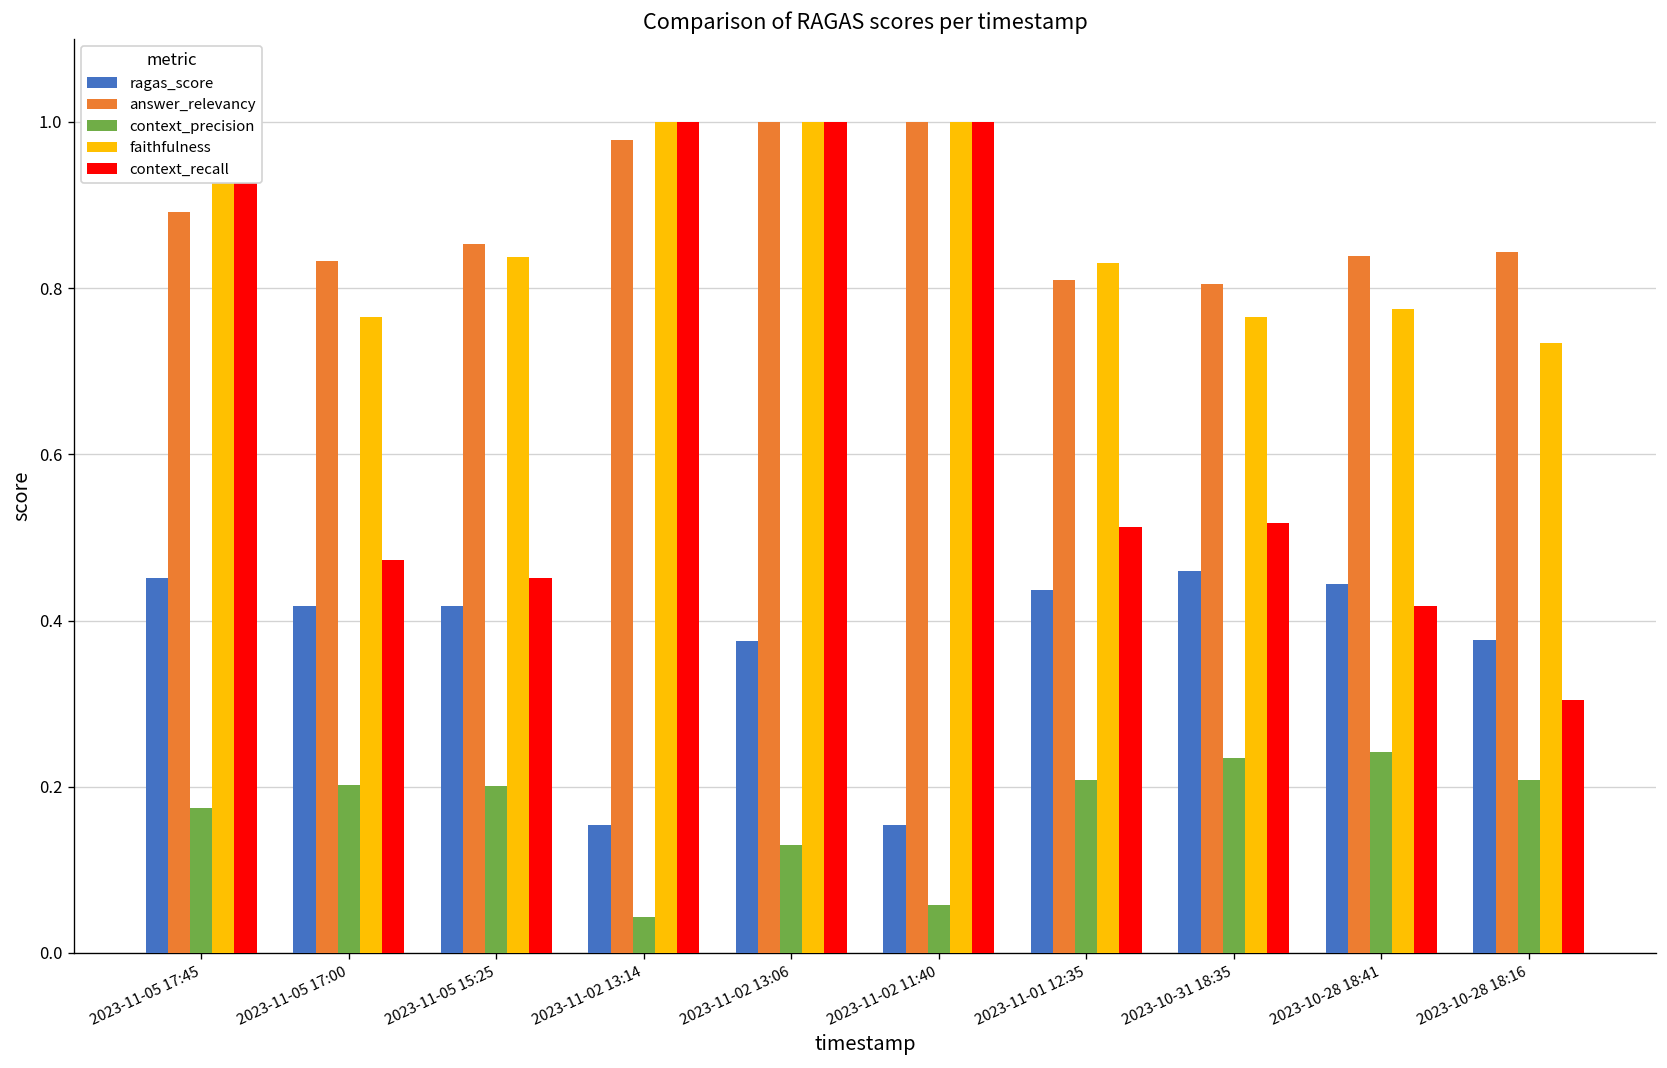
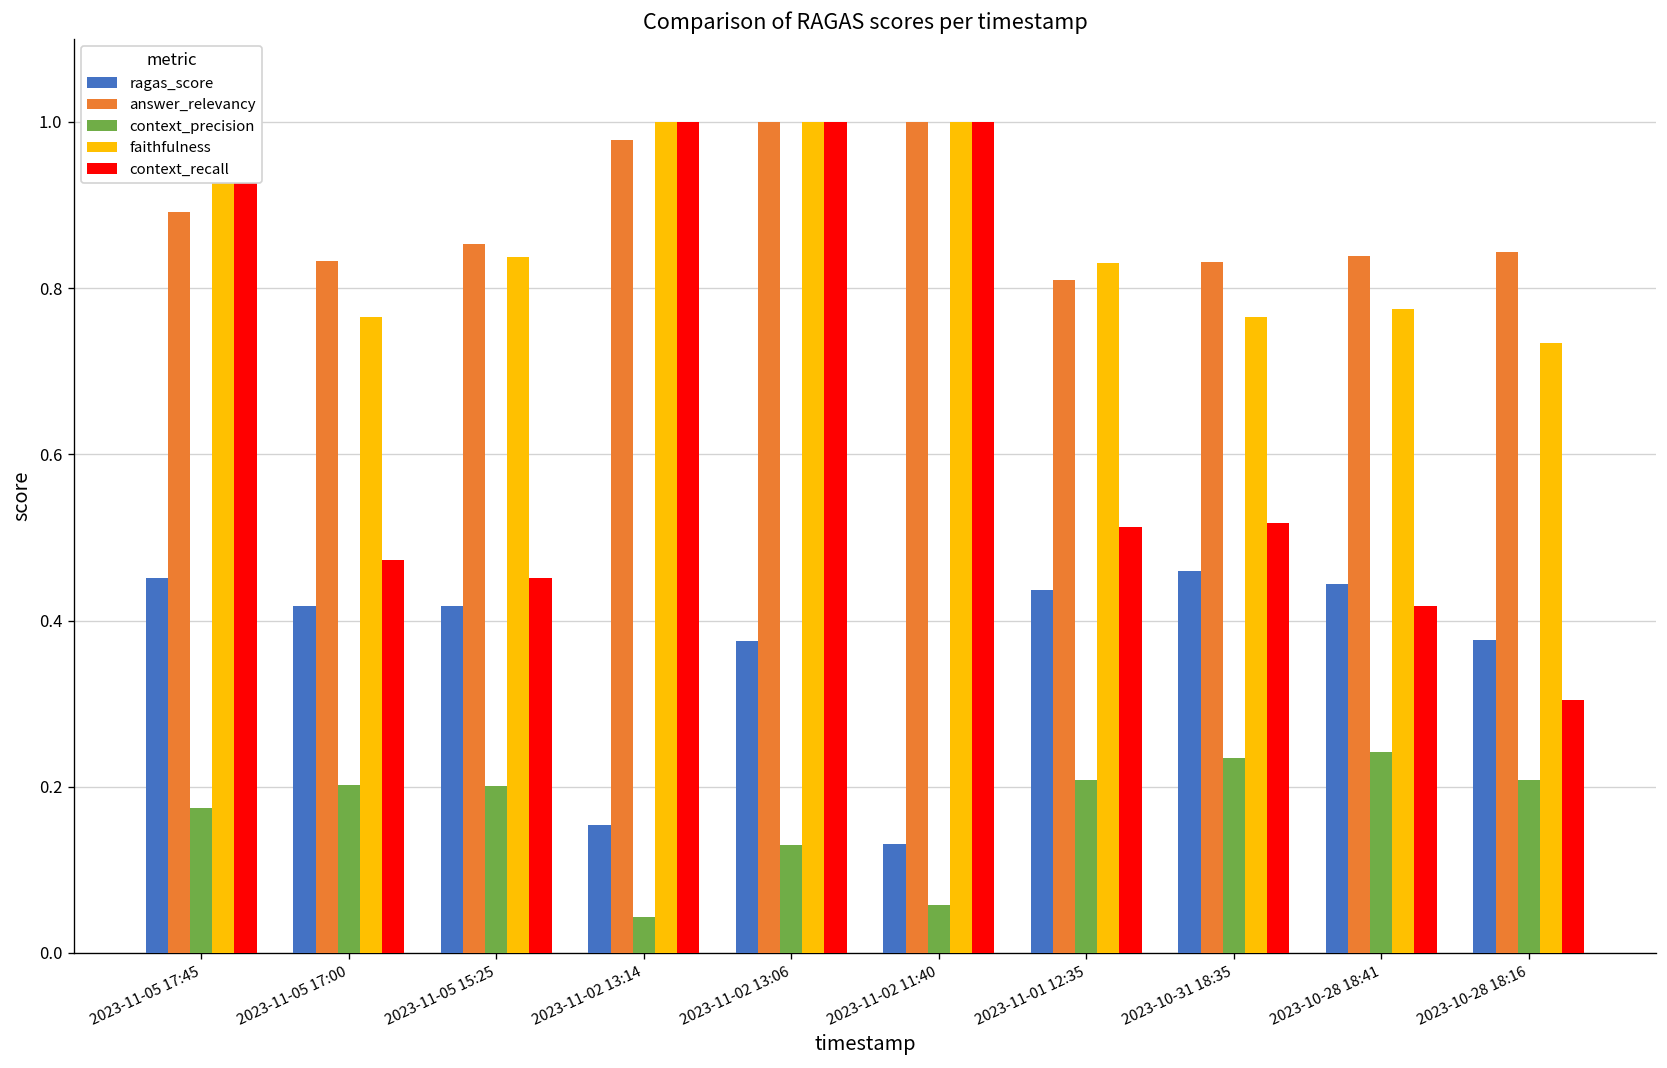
  {
    "ragas_score": {
      "2023-11-05 17:45": 0.45,
      "2023-11-05 17:00": 0.42,
      "2023-11-05 15:25": 0.42,
      "2023-11-02 13:14": 0.15,
      "2023-11-02 13:06": 0.38,
-     "2023-11-02 11:40": 0.15,
+     "2023-11-02 11:40": 0.13,
      "2023-11-01 12:35": 0.44,
      "2023-10-31 18:35": 0.46,
      "2023-10-28 18:41": 0.44,
      "2023-10-28 18:16": 0.38
    },
    "answer_relevancy": {
      "2023-11-05 17:45": 0.89,
      "2023-11-05 17:00": 0.83,
      "2023-11-05 15:25": 0.85,
      "2023-11-02 13:14": 0.98,
      "2023-11-02 13:06": 1.00,
      "2023-11-02 11:40": 1.00,
      "2023-11-01 12:35": 0.81,
-     "2023-10-31 18:35": 0.80,
+     "2023-10-31 18:35": 0.83,
      "2023-10-28 18:41": 0.84,
      "2023-10-28 18:16": 0.84
    },
    "context_precision": {
      "2023-11-05 17:45": 0.17,
      "2023-11-05 17:00": 0.20,
      "2023-11-05 15:25": 0.20,
      "2023-11-02 13:14": 0.04,
      "2023-11-02 13:06": 0.13,
      "2023-11-02 11:40": 0.06,
      "2023-11-01 12:35": 0.21,
      "2023-10-31 18:35": 0.23,
      "2023-10-28 18:41": 0.24,
      "2023-10-28 18:16": 0.21
    },
    "faithfulness": {
      "2023-11-05 17:00": 0.77,
      "2023-11-05 15:25": 0.84,
      "2023-11-02 13:14": 1.00,
      "2023-11-02 13:06": 1.00,
      "2023-11-02 11:40": 1.00,
      "2023-11-01 12:35": 0.83,
      "2023-10-31 18:35": 0.77,
      "2023-10-28 18:41": 0.78,
      "2023-10-28 18:16": 0.73
    },
    "context_recall": {
      "2023-11-05 17:00": 0.47,
      "2023-11-05 15:25": 0.45,
      "2023-11-02 13:14": 1.00,
      "2023-11-02 13:06": 1.00,
      "2023-11-02 11:40": 1.00,
      "2023-11-01 12:35": 0.51,
      "2023-10-31 18:35": 0.52,
      "2023-10-28 18:41": 0.42,
      "2023-10-28 18:16": 0.30
    }
  }
